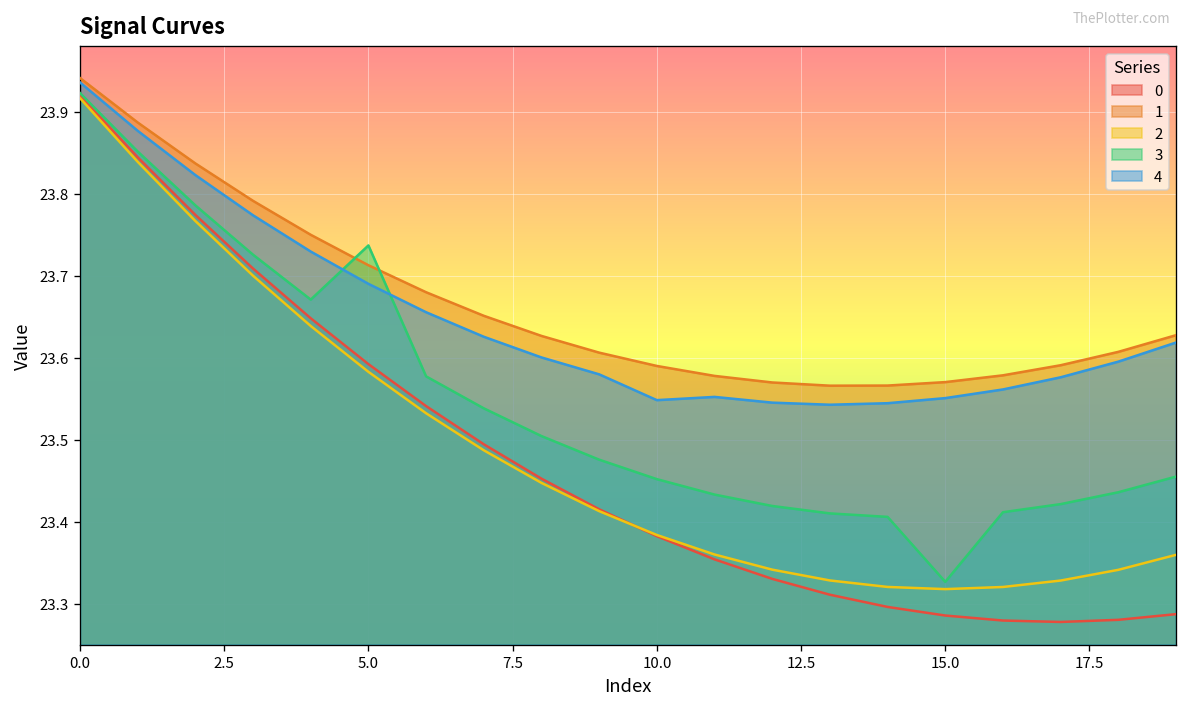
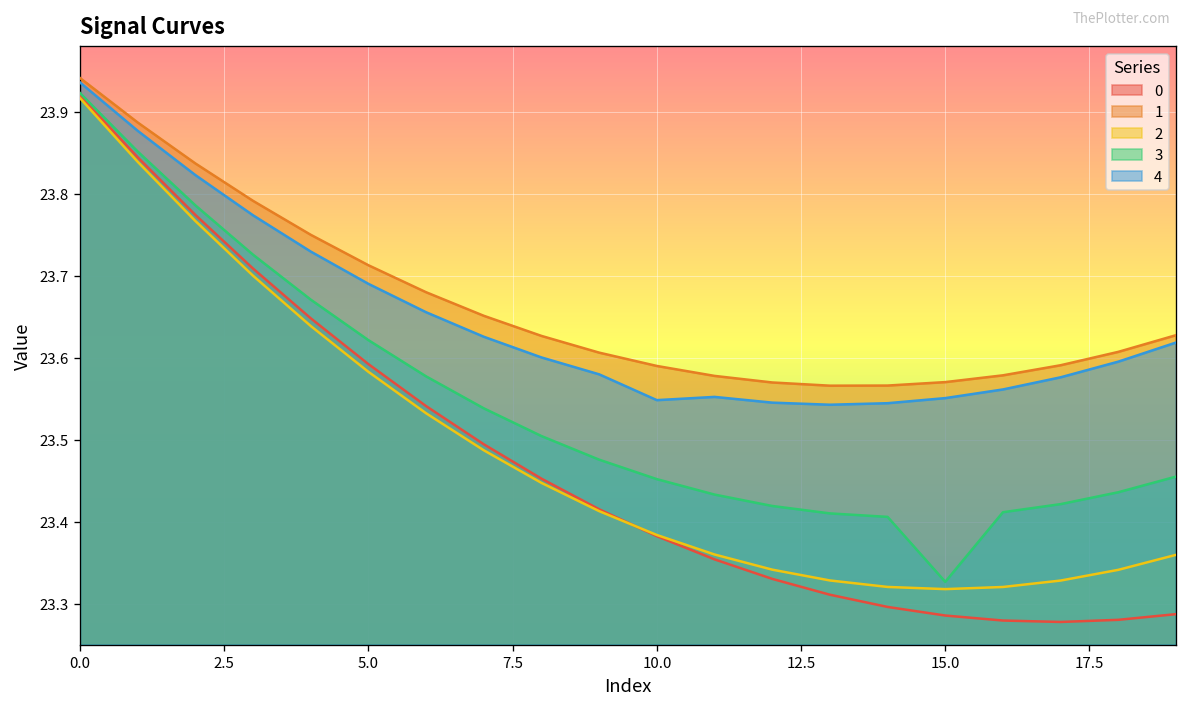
  {
    "3": {
-     "5.0": 23.74,
+     "5.0": 23.62,
      "10.0": 23.45,
      "15.0": 23.33
    },
    "4": {
      "0.0": 23.94,
      "5.0": 23.69,
      "10.0": 23.55,
      "15.0": 23.55
    }
  }
